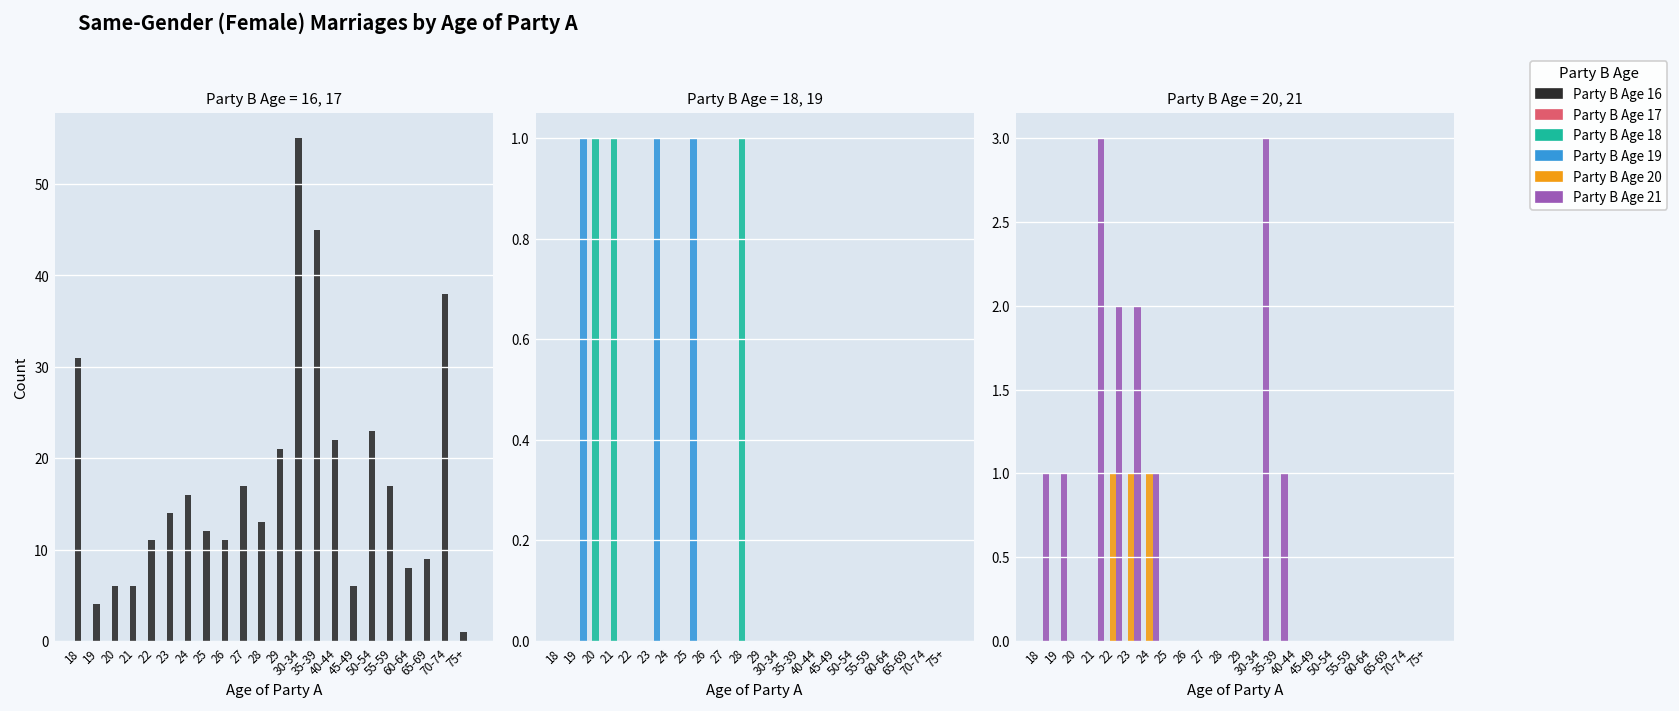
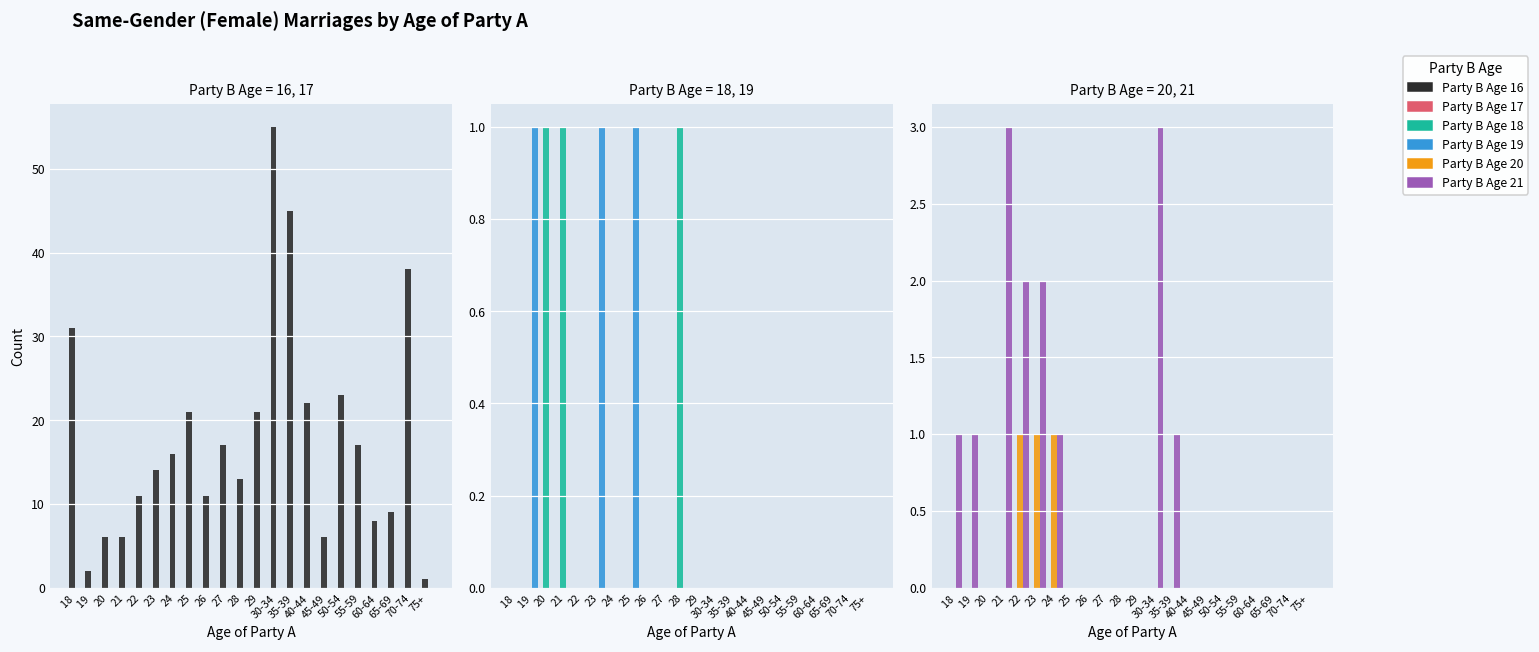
  {
    "Party B Age = 16, 17": {
      "Party B Age 16": {
        "18": 31,
-       "19": 4,
+       "19": 2,
        "20": 6,
        "21": 6,
        "22": 11,
        "23": 14,
        "24": 16,
-       "25": 12,
+       "25": 21,
        "26": 11,
        "27": 17,
        "28": 13,
        "29": 21,
        "30-34": 55,
        "35-39": 45,
        "40-44": 22,
        "45-49": 6,
        "50-54": 23,
        "55-59": 17,
        "60-64": 8,
        "65-69": 9,
        "70-74": 38,
        "75+": 1
      },
      "Party B Age 17": {
        "18": 0,
        "19": 0,
        "20": 0,
        "21": 0,
        "22": 0,
        "23": 0,
        "24": 0,
        "25": 0,
        "26": 0,
        "27": 0,
        "28": 0,
        "29": 0,
        "30-34": 0,
        "35-39": 0,
        "40-44": 0,
        "45-49": 0,
        "50-54": 0,
        "55-59": 0,
        "60-64": 0,
        "65-69": 0,
        "70-74": 0,
        "75+": 0
      }
    },
    "Party B Age = 18, 19": {
      "Party B Age 18": {
        "18": 0.00,
        "19": 0.00,
        "20": 1.00,
        "21": 1.00,
        "22": 0.00,
        "23": 0.00,
        "24": 0.00,
        "25": 0.00,
        "26": 0.00,
        "27": 0.00,
        "28": 1.00,
        "29": 0.00,
        "30-34": 0.00,
        "35-39": 0.00,
        "40-44": 0.00,
        "45-49": 0.00,
        "50-54": 0.00,
        "55-59": 0.00,
        "60-64": 0.00,
        "65-69": 0.00,
        "70-74": 0.00,
        "75+": 0.00
      },
      "Party B Age 19": {
        "18": 0.00,
        "19": 1.00,
        "20": 0.00,
        "21": 0.00,
        "22": 0.00,
        "23": 1.00,
        "24": 0.00,
        "25": 1.00,
        "26": 0.00,
        "27": 0.00,
        "28": 0.00,
        "29": 0.00,
        "30-34": 0.00,
        "35-39": 0.00,
        "40-44": 0.00,
        "45-49": 0.00,
        "50-54": 0.00,
        "55-59": 0.00,
        "60-64": 0.00,
        "65-69": 0.00,
        "70-74": 0.00,
        "75+": 0.00
      }
    },
    "Party B Age = 20, 21": {
      "Party B Age 20": {
        "18": 0.00,
        "19": 0.00,
        "20": 0.00,
        "21": 0.00,
        "22": 1.00,
        "23": 1.00,
        "24": 1.00,
        "25": 0.00,
        "26": 0.00,
        "27": 0.00,
        "28": 0.00,
        "29": 0.00,
        "30-34": 0.00,
        "35-39": 0.00,
        "40-44": 0.00,
        "45-49": 0.00,
        "50-54": 0.00,
        "55-59": 0.00,
        "60-64": 0.00,
        "65-69": 0.00,
        "70-74": 0.00,
        "75+": 0.00
      },
      "Party B Age 21": {
        "18": 1.00,
        "19": 1.00,
        "20": 0.00,
        "21": 3.00,
        "22": 2.00,
        "23": 2.00,
        "24": 1.00,
        "25": 0.00,
        "26": 0.00,
        "27": 0.00,
        "28": 0.00,
        "29": 0.00,
        "30-34": 3.00,
        "35-39": 1.00,
        "40-44": 0.00,
        "45-49": 0.00,
        "50-54": 0.00,
        "55-59": 0.00,
        "60-64": 0.00,
        "65-69": 0.00,
        "70-74": 0.00,
        "75+": 0.00
      }
    }
  }
